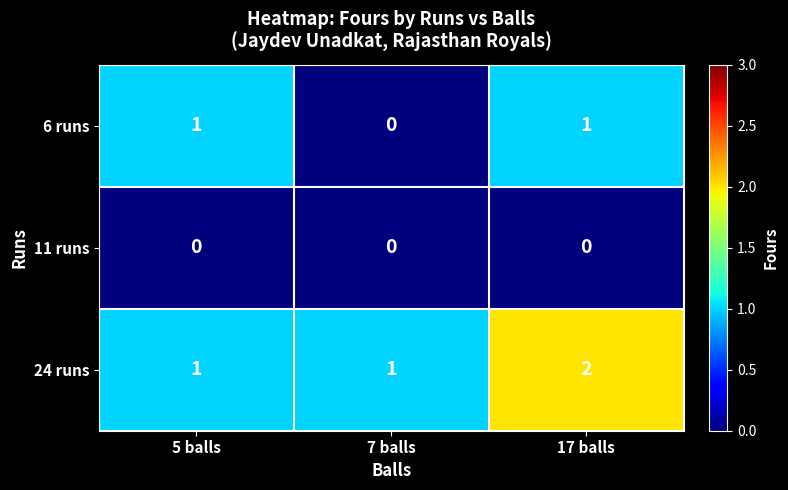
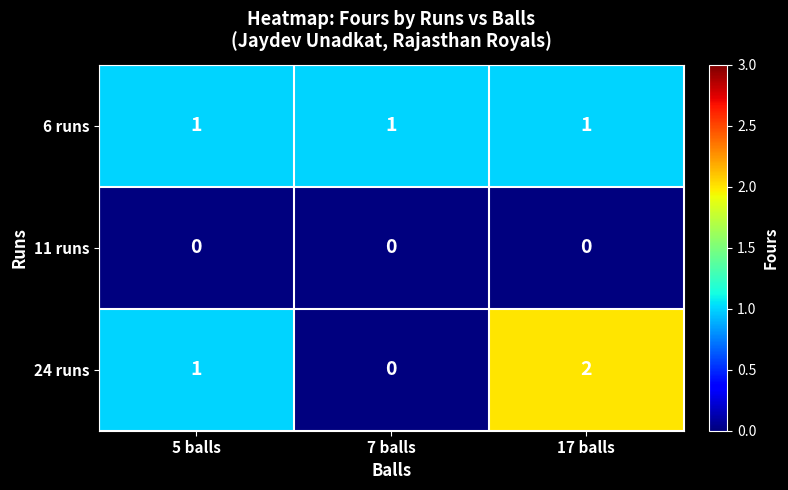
  {
    "6 runs": {
      "5 balls": 1,
-     "7 balls": 0,
+     "7 balls": 1,
      "17 balls": 1
    },
    "11 runs": {
      "5 balls": 0,
      "7 balls": 0,
      "17 balls": 0
    },
    "24 runs": {
      "5 balls": 1,
-     "7 balls": 1,
+     "7 balls": 0,
      "17 balls": 2
    }
  }
